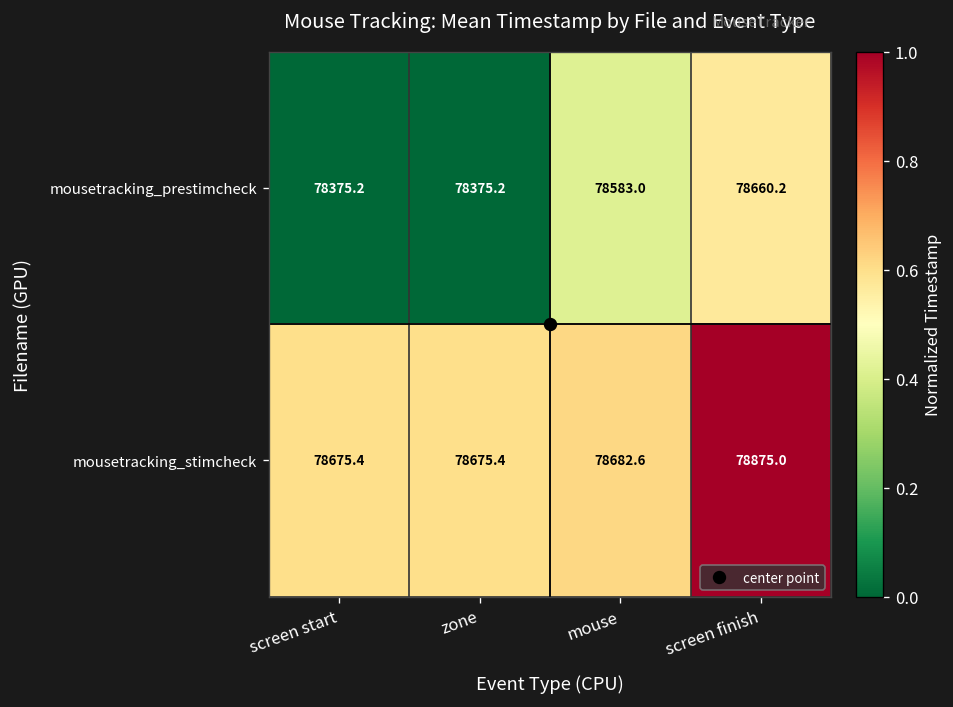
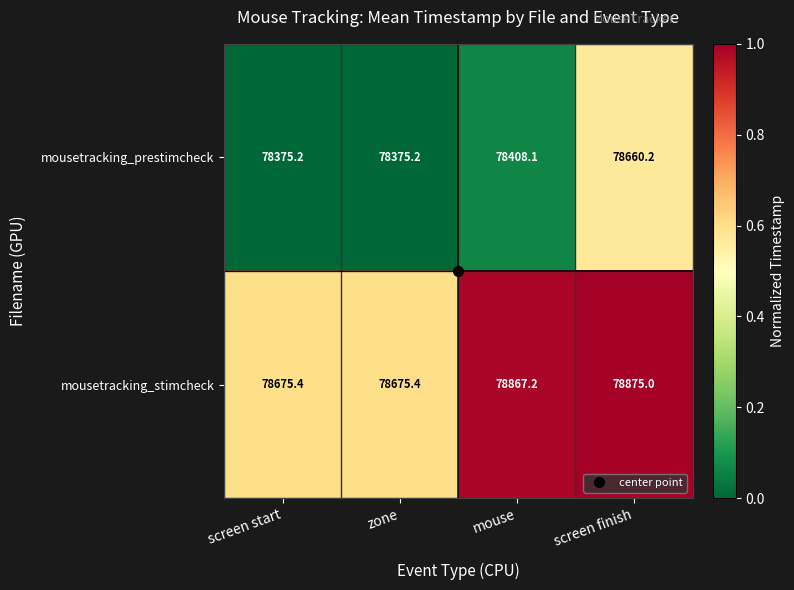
  {
    "mousetracking_prestimcheck": {
      "screen start": 78375.2,
      "zone": 78375.2,
-     "mouse": 78583.0,
+     "mouse": 78408.1,
      "screen finish": 78660.2
    },
    "mousetracking_stimcheck": {
      "screen start": 78675.4,
      "zone": 78675.4,
-     "mouse": 78682.6,
+     "mouse": 78867.2,
      "screen finish": 78875.0
    }
  }
